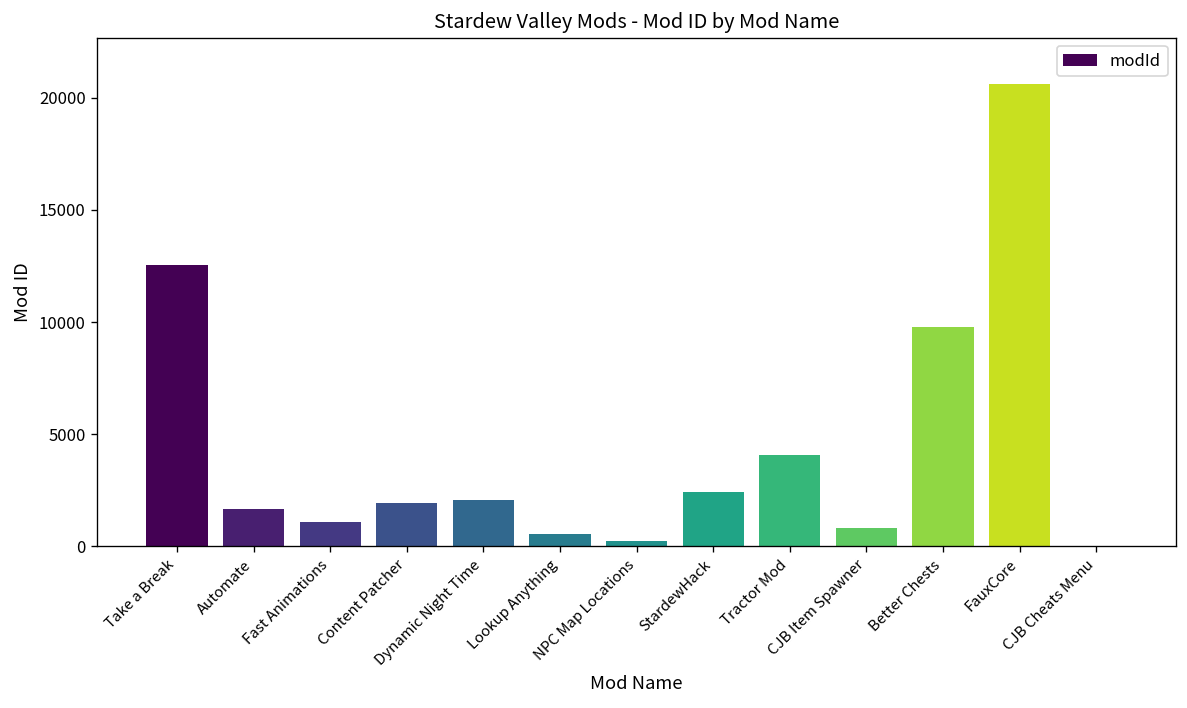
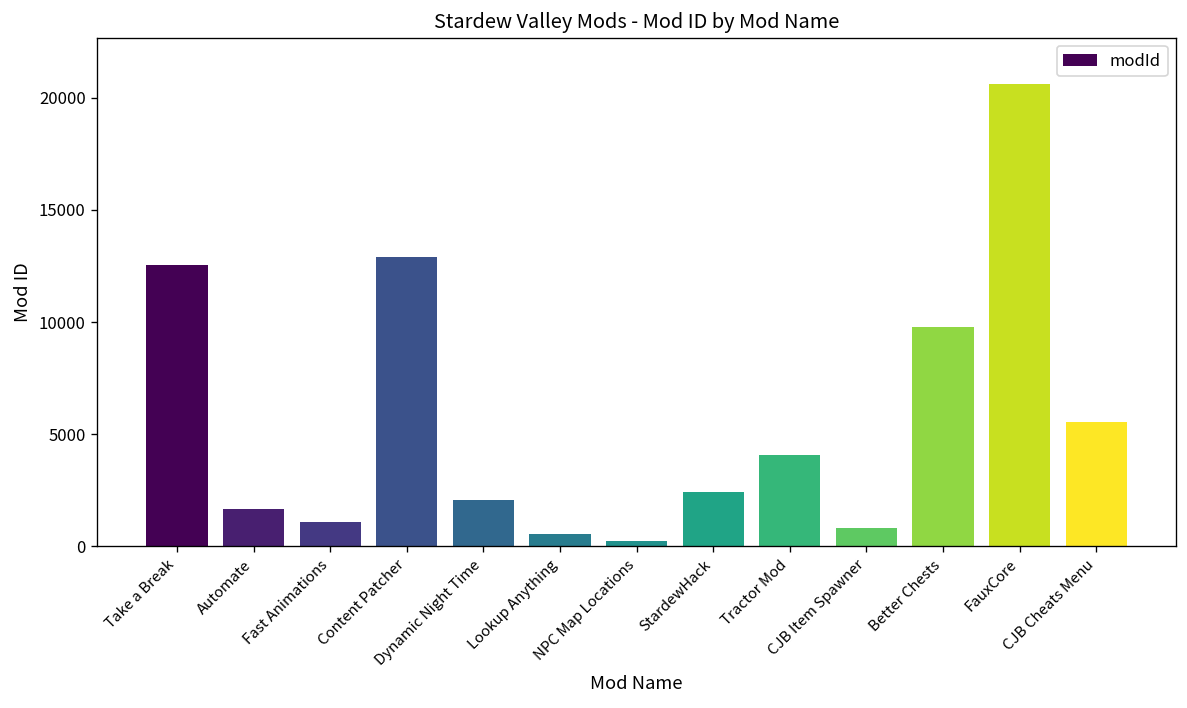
  {
    "Take a Break": 12500,
    "Automate": 1600,
    "Fast Animations": 1100,
-   "Content Patcher": 1900,
+   "Content Patcher": 12900,
    "Dynamic Night Time": 2100,
    "Lookup Anything": 500,
    "NPC Map Locations": 200,
    "StardewHack": 2400,
    "Tractor Mod": 4100,
    "CJB Item Spawner": 800,
    "Better Chests": 9800,
    "FauxCore": 20600,
-   "CJB Cheats Menu": 0
+   "CJB Cheats Menu": 5600
  }
